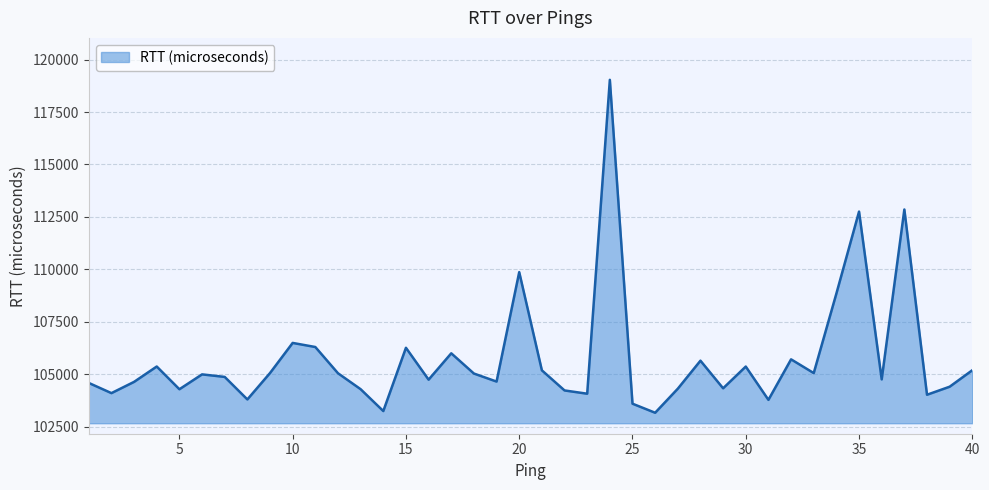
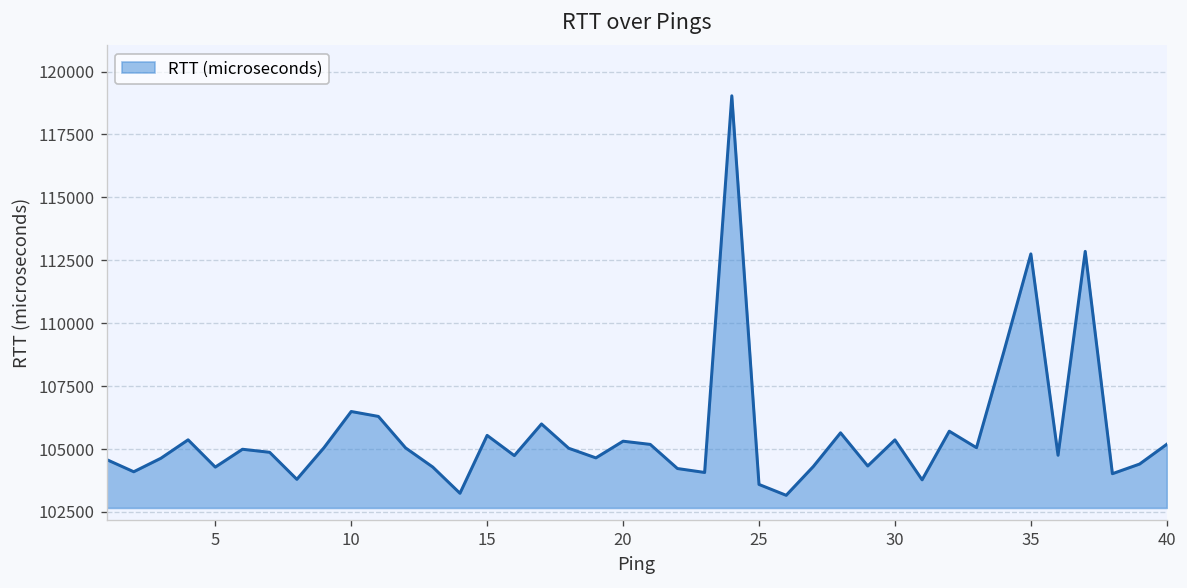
  {
    "5": 104300,
    "10": 106500,
-   "15": 106300,
-   "20": 109900,
+   "15": 105500,
+   "20": 105300,
    "25": 103600,
    "30": 105400,
    "35": 112800,
    "40": 105200
  }
